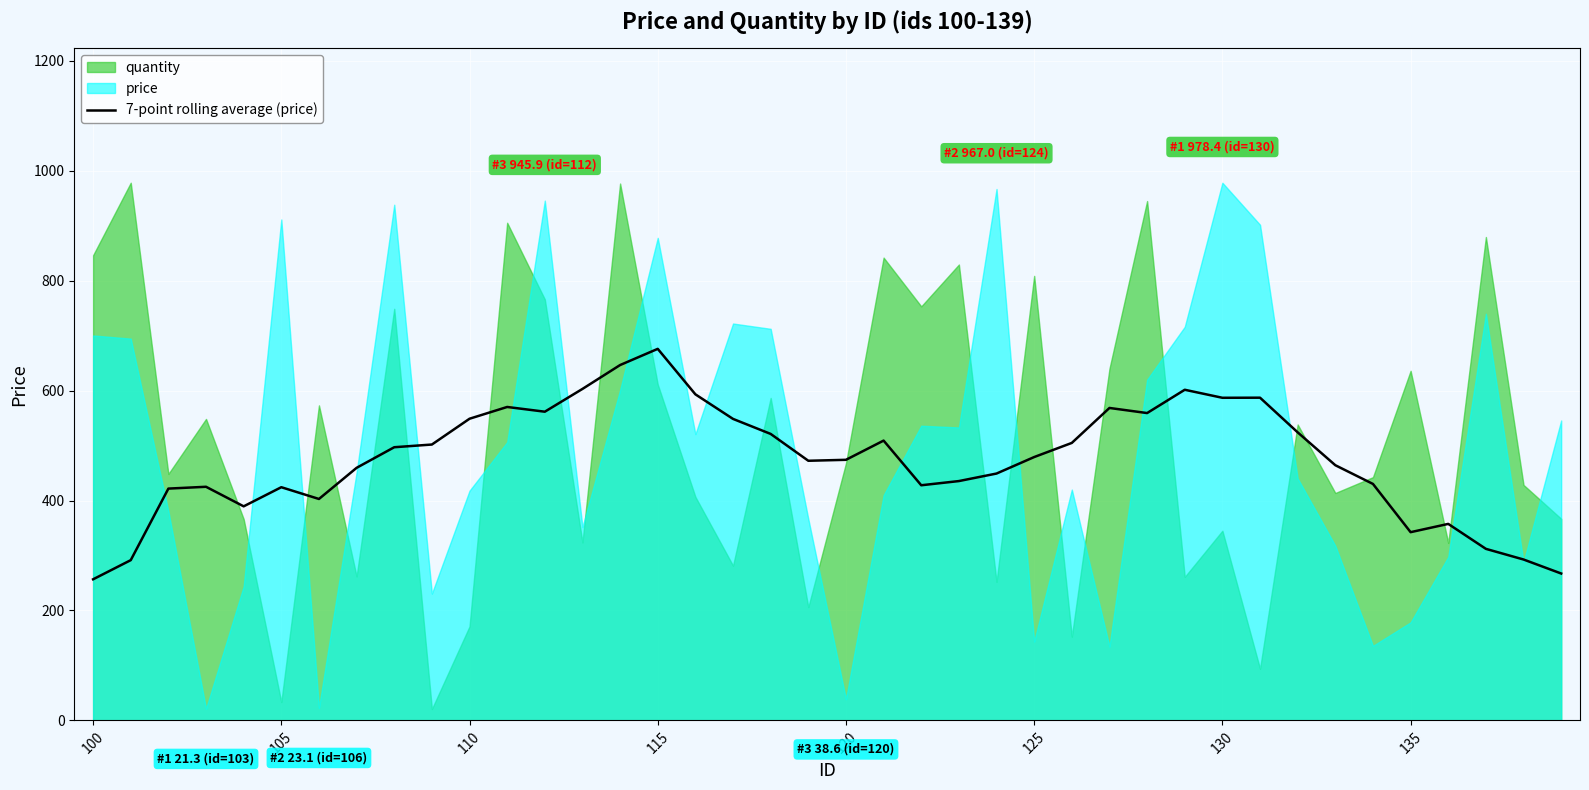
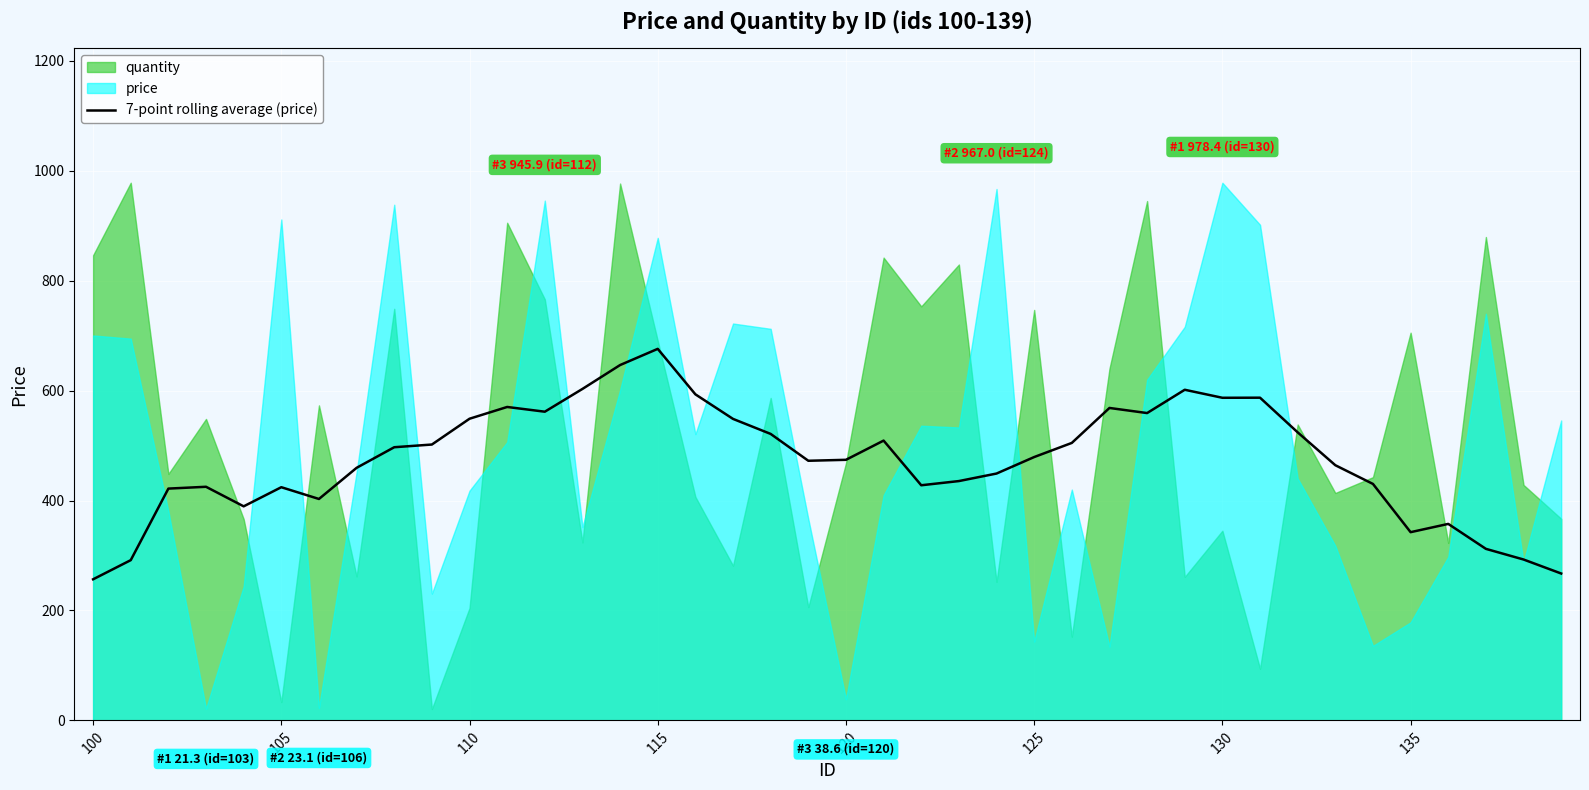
  {
    "7-point rolling average (price)": {
      "100": 260,
      "105": 420,
      "110": 550,
      "115": 680,
      "120": 470,
      "125": 480,
      "130": 590,
      "135": 340
    },
    "quantity": {
      "100": 850,
      "105": 30,
-     "110": 170,
-     "115": 610,
+     "110": 200,
+     "115": 690,
      "120": 470,
-     "125": 810,
+     "125": 750,
      "130": 350,
-     "135": 640
+     "135": 710
    },
    "price": {
      "100": 700,
      "105": 910,
      "110": 420,
      "115": 880,
      "120": 40,
      "125": 140,
      "135": 180
    }
  }
